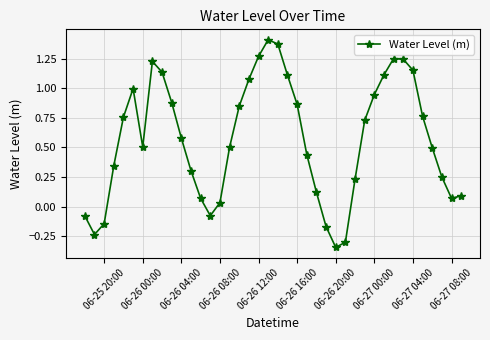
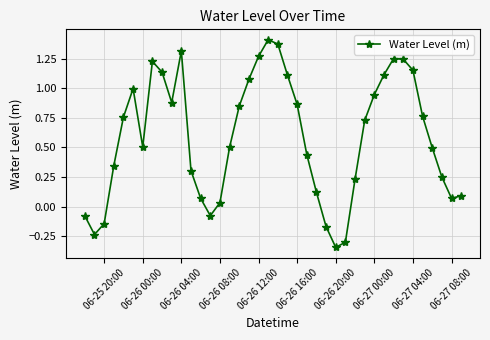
  {
    "06-25 20:00": -0.15,
    "06-26 00:00": 0.50,
-   "06-26 04:00": 0.58,
+   "06-26 04:00": 1.31,
    "06-26 08:00": 0.03,
    "06-26 12:00": 1.27,
    "06-26 16:00": 0.86,
    "06-26 20:00": -0.35,
    "06-27 00:00": 0.95,
    "06-27 04:00": 1.15,
    "06-27 08:00": 0.07
  }
